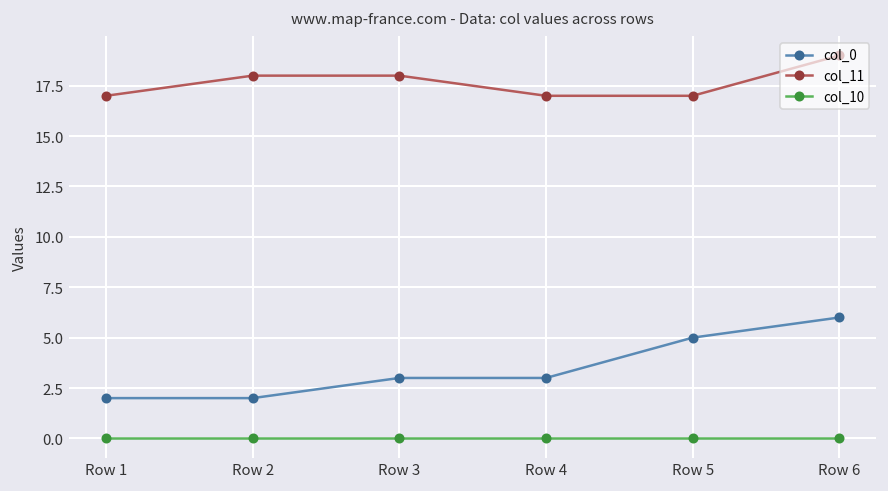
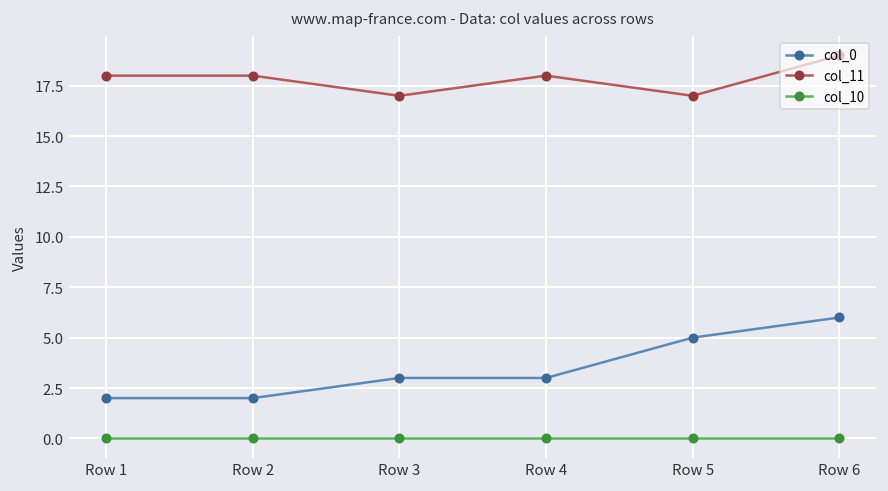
  {
    "col_0": {
      "Row 1": 2,
      "Row 2": 2,
      "Row 3": 3,
      "Row 4": 3,
      "Row 5": 5,
      "Row 6": 6
    },
    "col_11": {
-     "Row 1": 17,
+     "Row 1": 18,
      "Row 2": 18,
-     "Row 3": 18,
-     "Row 4": 17,
+     "Row 3": 17,
+     "Row 4": 18,
      "Row 5": 17
    },
    "col_10": {
      "Row 1": 0,
      "Row 2": 0,
      "Row 3": 0,
      "Row 4": 0,
      "Row 5": 0,
      "Row 6": 0
    }
  }
